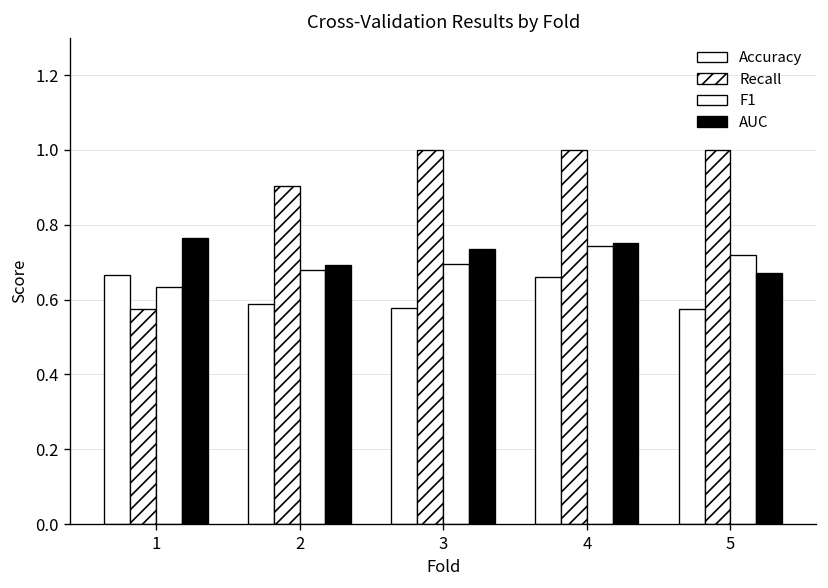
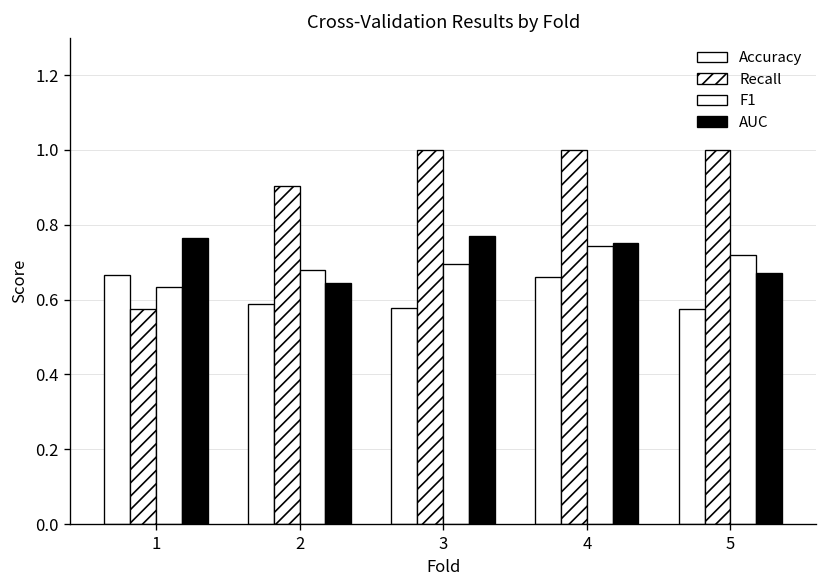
  {
    "AUC": {
      "1": 0.76,
-     "2": 0.69,
-     "3": 0.73,
+     "2": 0.65,
+     "3": 0.77,
      "4": 0.75,
      "5": 0.67
    }
  }
